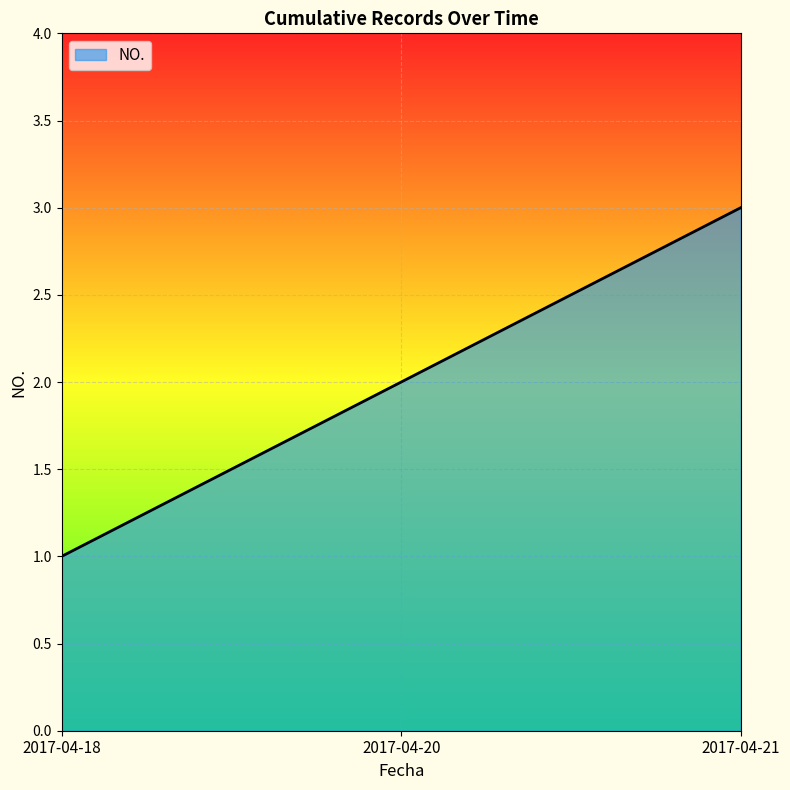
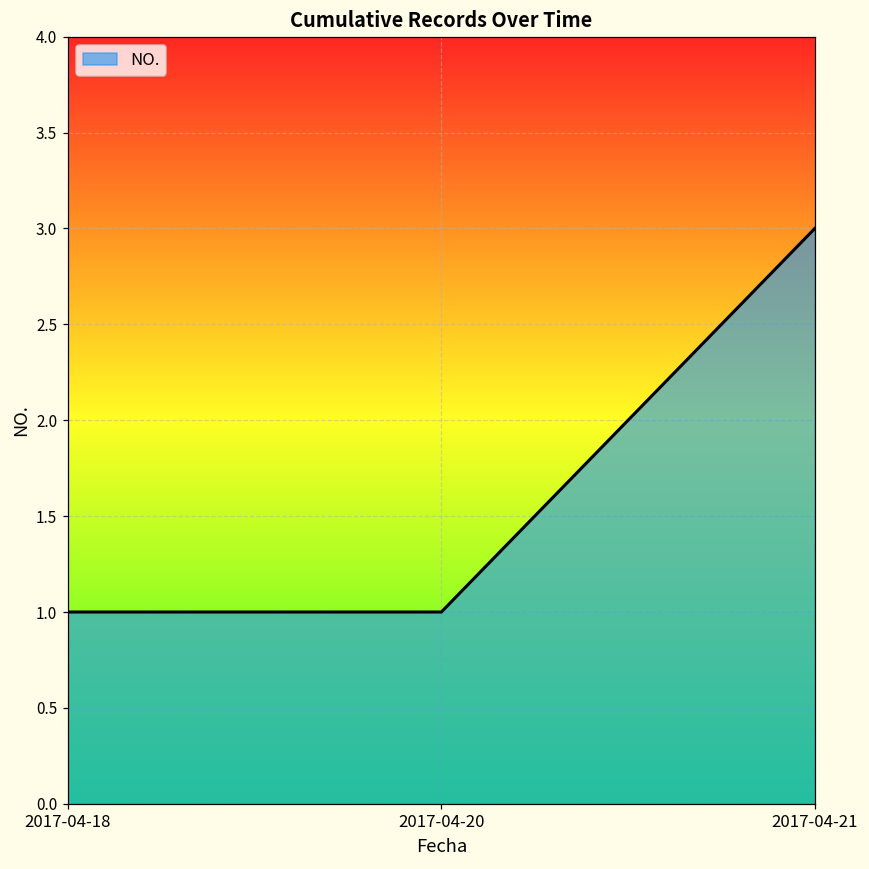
  {
    "2017-04-18": 1,
-   "2017-04-20": 2,
+   "2017-04-20": 1,
    "2017-04-21": 3
  }
